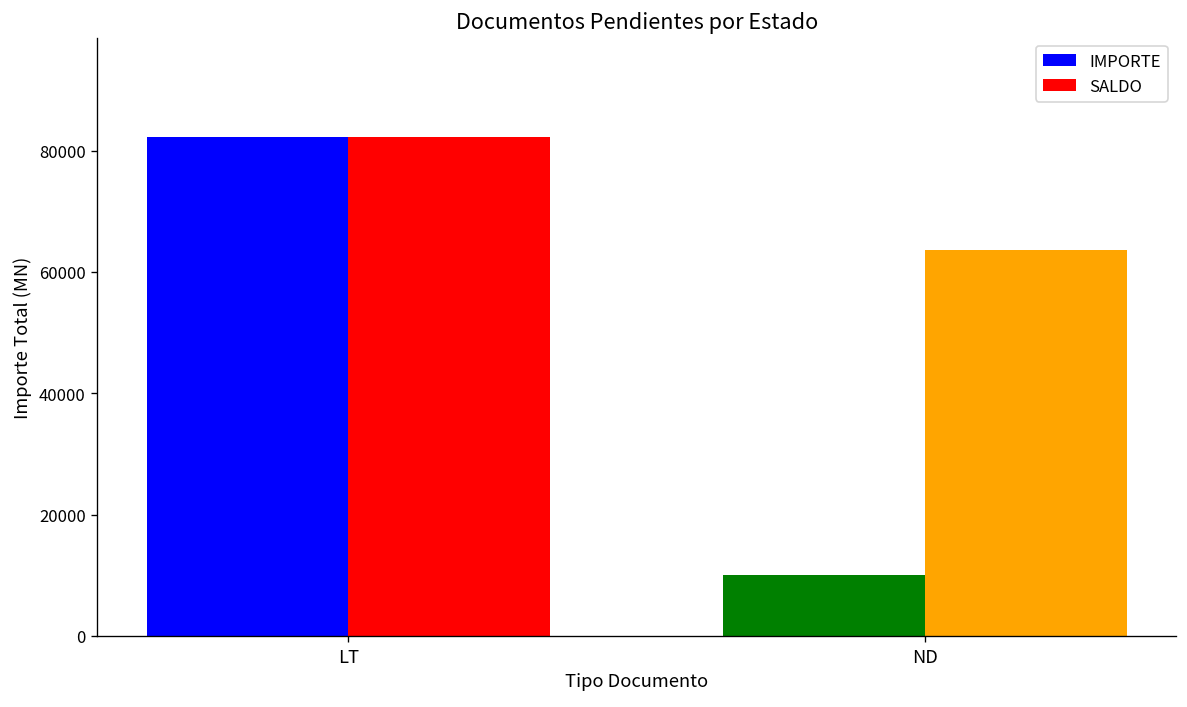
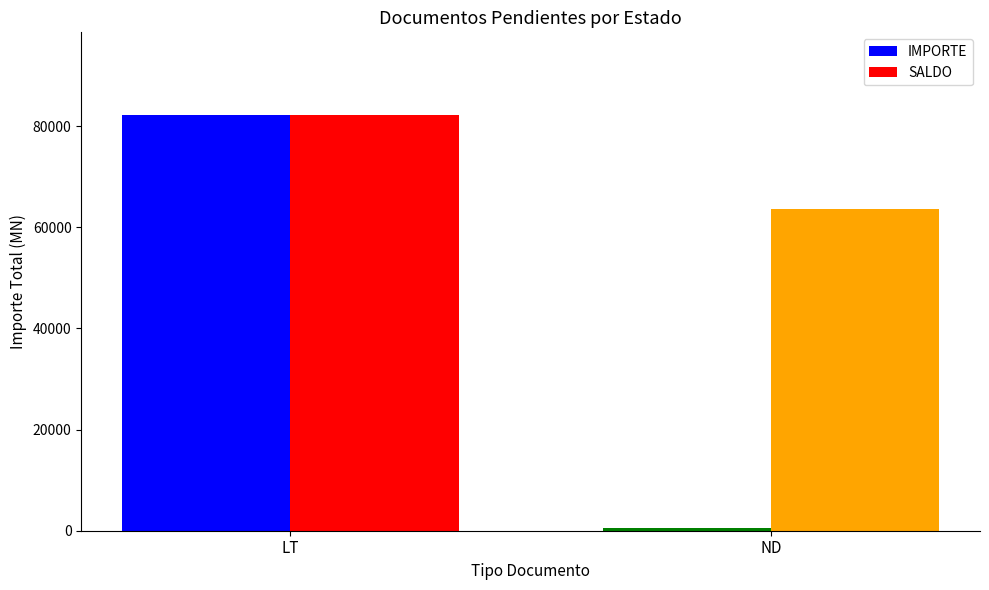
  {
    "IMPORTE": {
      "LT": 82000,
-     "ND": 10000
+     "ND": 1000
    },
    "SALDO": {
      "LT": 82000,
      "ND": 64000
    }
  }
